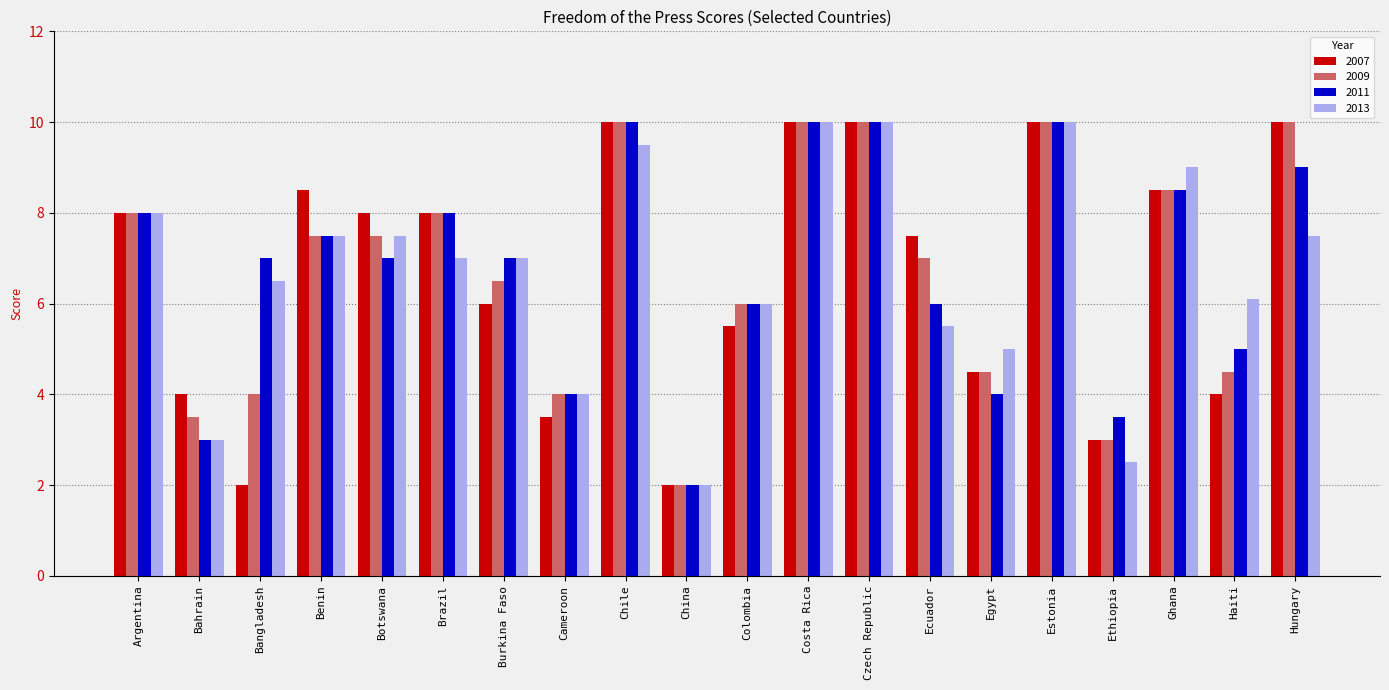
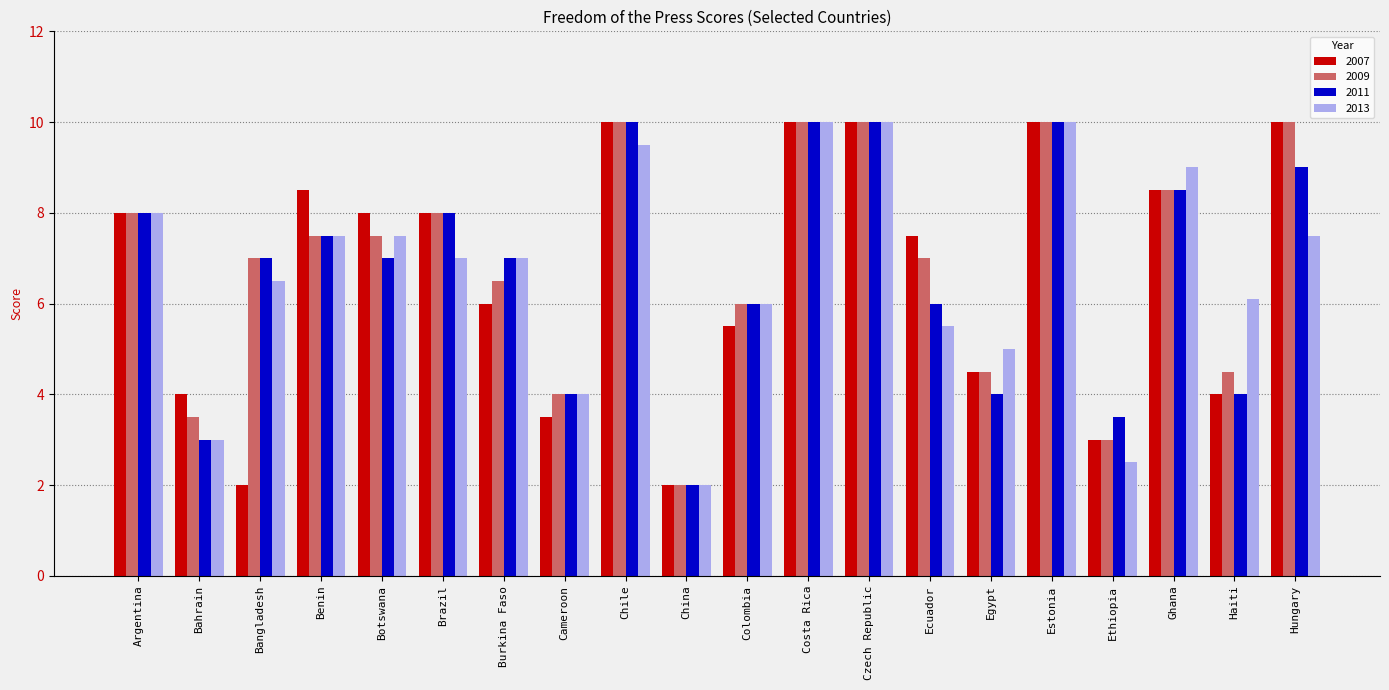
  {
    "2007": {
      "Argentina": 8,
      "Bahrain": 4,
      "Bangladesh": 2,
      "Benin": 8.5,
      "Botswana": 8,
      "Brazil": 8,
      "Burkina Faso": 6,
      "Cameroon": 3.5,
      "Chile": 10,
      "China": 2,
      "Colombia": 5.5,
      "Costa Rica": 10,
      "Czech Republic": 10,
      "Ecuador": 7.5,
      "Egypt": 4.5,
      "Estonia": 10,
      "Ethiopia": 3,
      "Ghana": 8.5,
      "Haiti": 4,
      "Hungary": 10
    },
    "2009": {
      "Argentina": 8,
      "Bahrain": 3.5,
-     "Bangladesh": 4,
+     "Bangladesh": 7,
      "Benin": 7.5,
      "Botswana": 7.5,
      "Brazil": 8,
      "Burkina Faso": 6.5,
      "Cameroon": 4,
      "Chile": 10,
      "China": 2,
      "Colombia": 6,
      "Costa Rica": 10,
      "Czech Republic": 10,
      "Ecuador": 7,
      "Egypt": 4.5,
      "Estonia": 10,
      "Ethiopia": 3,
      "Ghana": 8.5,
      "Haiti": 4.5,
      "Hungary": 10
    },
    "2011": {
      "Argentina": 8,
      "Bahrain": 3,
      "Bangladesh": 7,
      "Benin": 7.5,
      "Botswana": 7,
      "Brazil": 8,
      "Burkina Faso": 7,
      "Cameroon": 4,
      "Chile": 10,
      "China": 2,
      "Colombia": 6,
      "Costa Rica": 10,
      "Czech Republic": 10,
      "Ecuador": 6,
      "Egypt": 4,
      "Estonia": 10,
      "Ethiopia": 3.5,
      "Ghana": 8.5,
-     "Haiti": 5,
+     "Haiti": 4,
      "Hungary": 9
    },
    "2013": {
      "Argentina": 8,
      "Bahrain": 3,
      "Bangladesh": 6.5,
      "Benin": 7.5,
      "Botswana": 7.5,
      "Brazil": 7,
      "Burkina Faso": 7,
      "Cameroon": 4,
      "Chile": 9.5,
      "China": 2,
      "Colombia": 6,
      "Costa Rica": 10,
      "Czech Republic": 10,
      "Ecuador": 5.5,
      "Egypt": 5,
      "Estonia": 10,
      "Ethiopia": 2.5,
      "Ghana": 9,
      "Haiti": 6.1,
      "Hungary": 7.5
    }
  }
